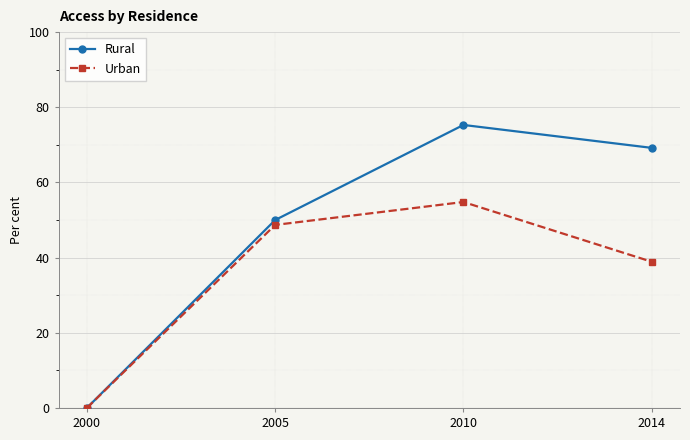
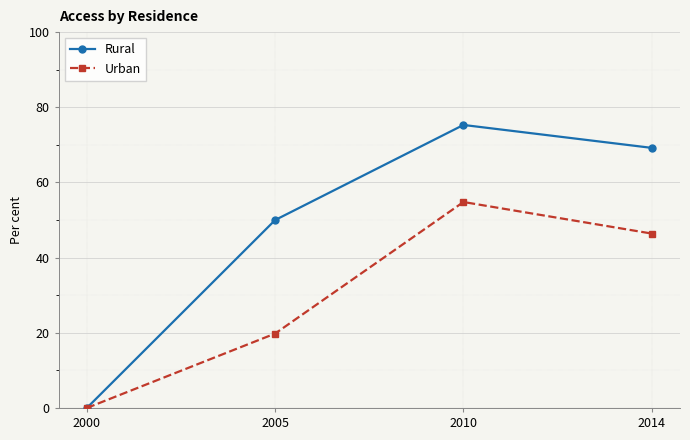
  {
    "Rural": {
      "2005": 50,
      "2010": 75,
      "2014": 69
    },
    "Urban": {
-     "2005": 49,
+     "2005": 20,
      "2010": 55,
-     "2014": 39
+     "2014": 46
    }
  }
